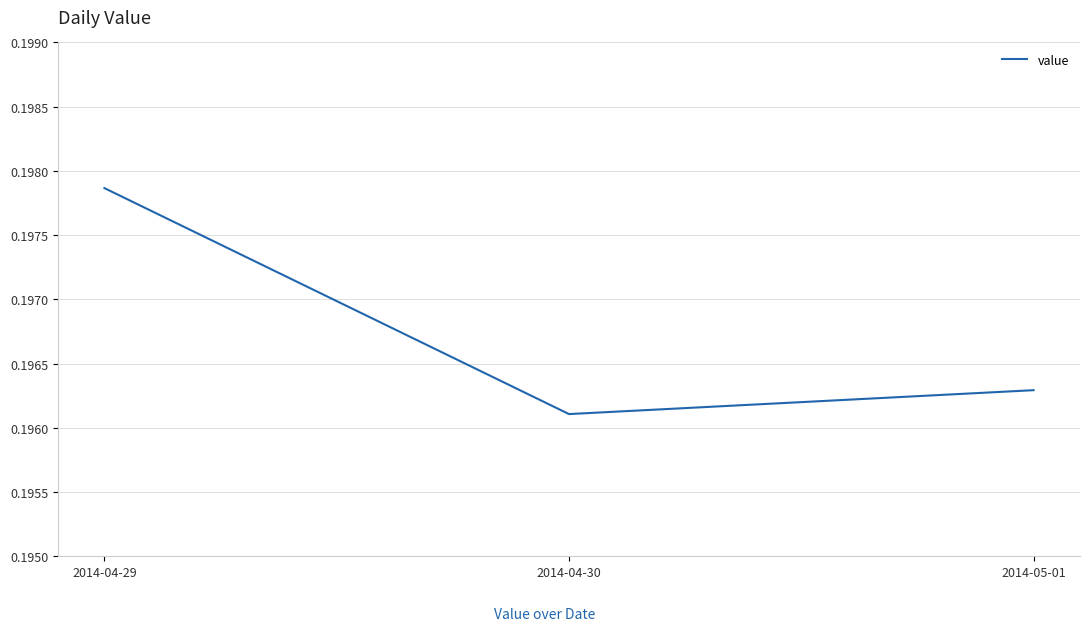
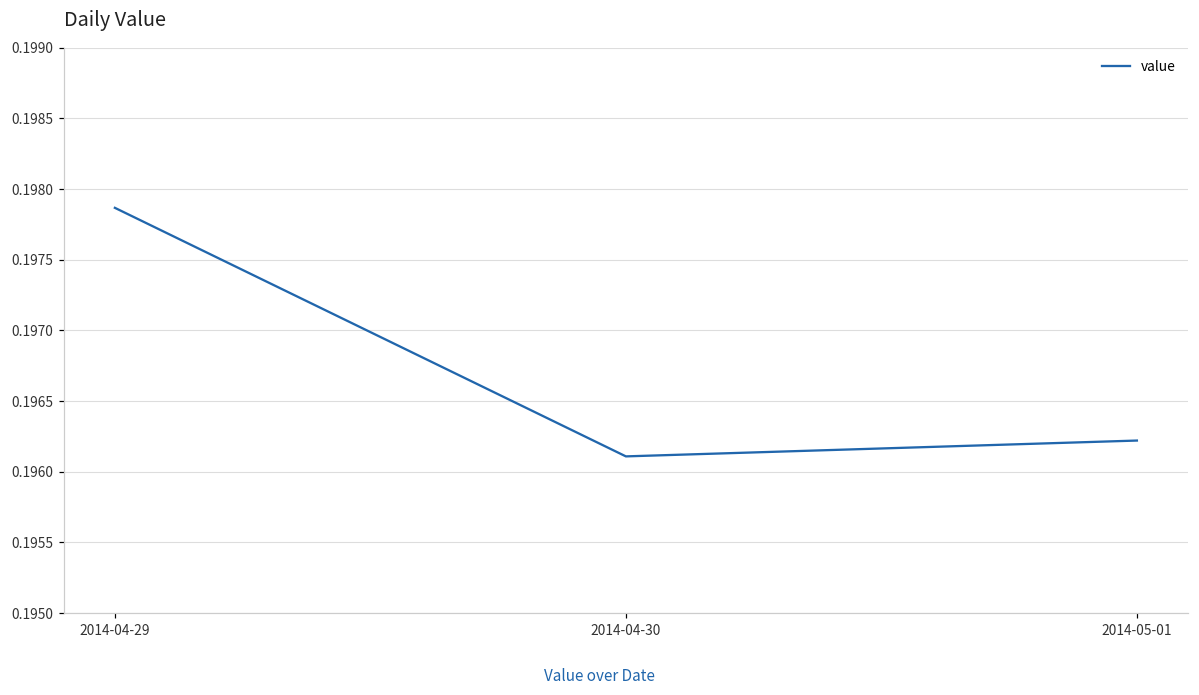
  {
    "2014-04-29": 0.19787,
    "2014-04-30": 0.19611,
-   "2014-05-01": 0.19629
+   "2014-05-01": 0.19622
  }
